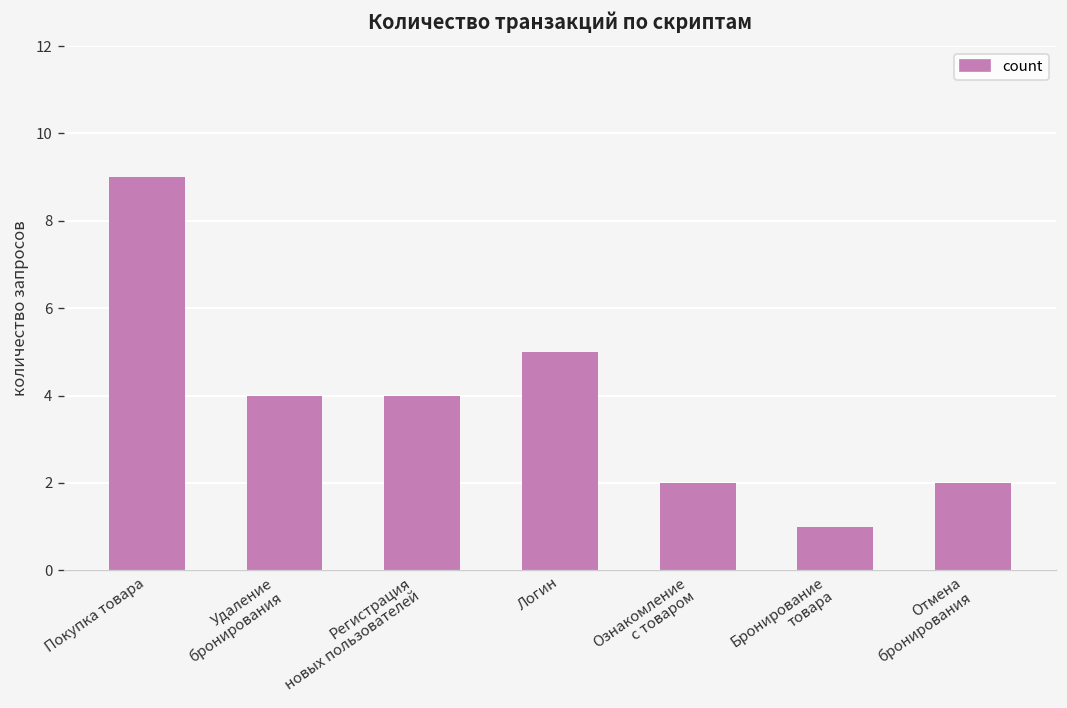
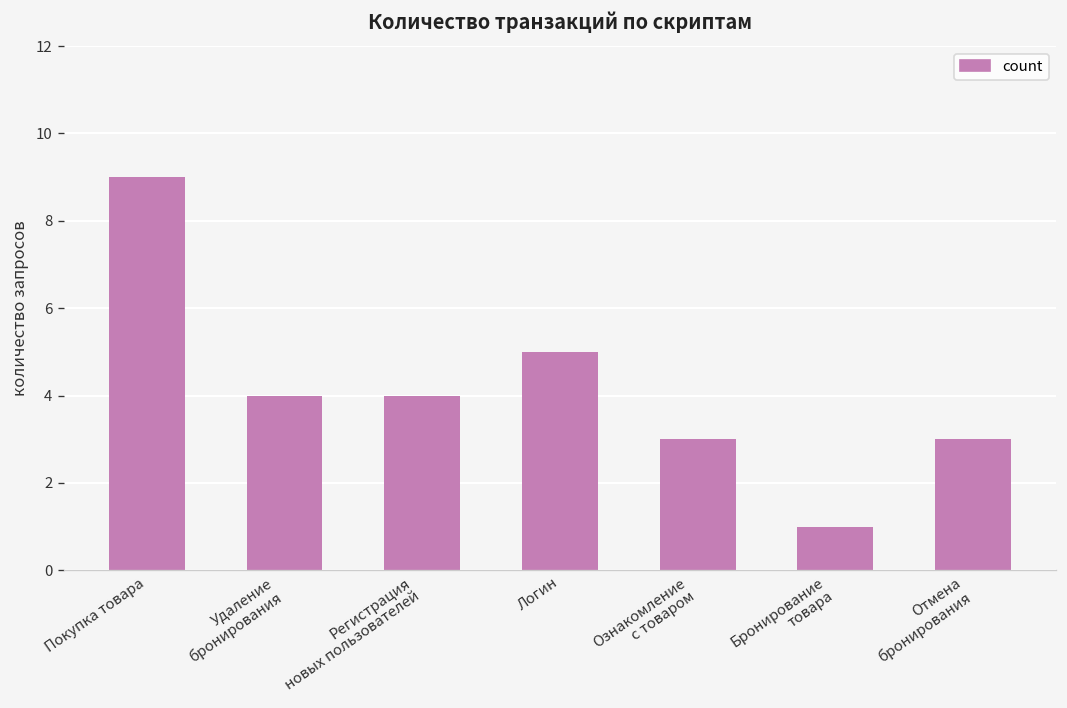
  {
    "Покупка товара": 9,
    "Удаление бронирования": 4,
    "Регистрация новых пользователей": 4,
    "Логин": 5,
-   "Ознакомление с товаром": 2,
+   "Ознакомление с товаром": 3,
    "Бронирование товара": 1,
-   "Отмена бронирования": 2
+   "Отмена бронирования": 3
  }
